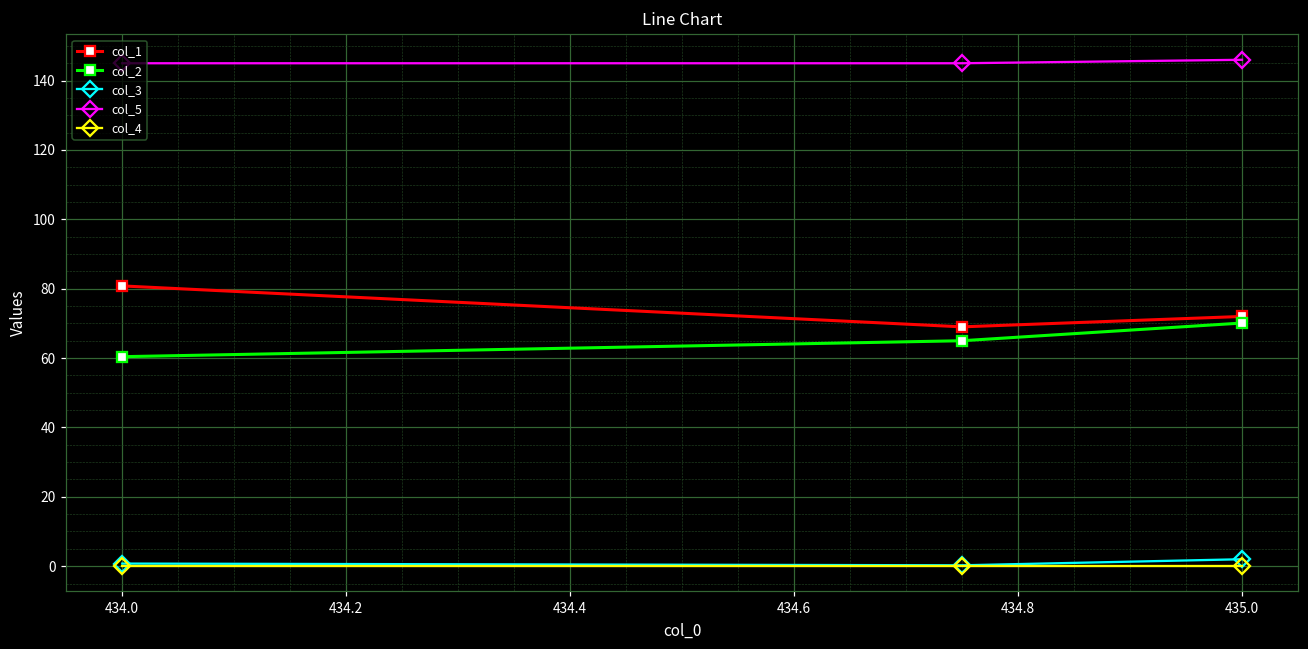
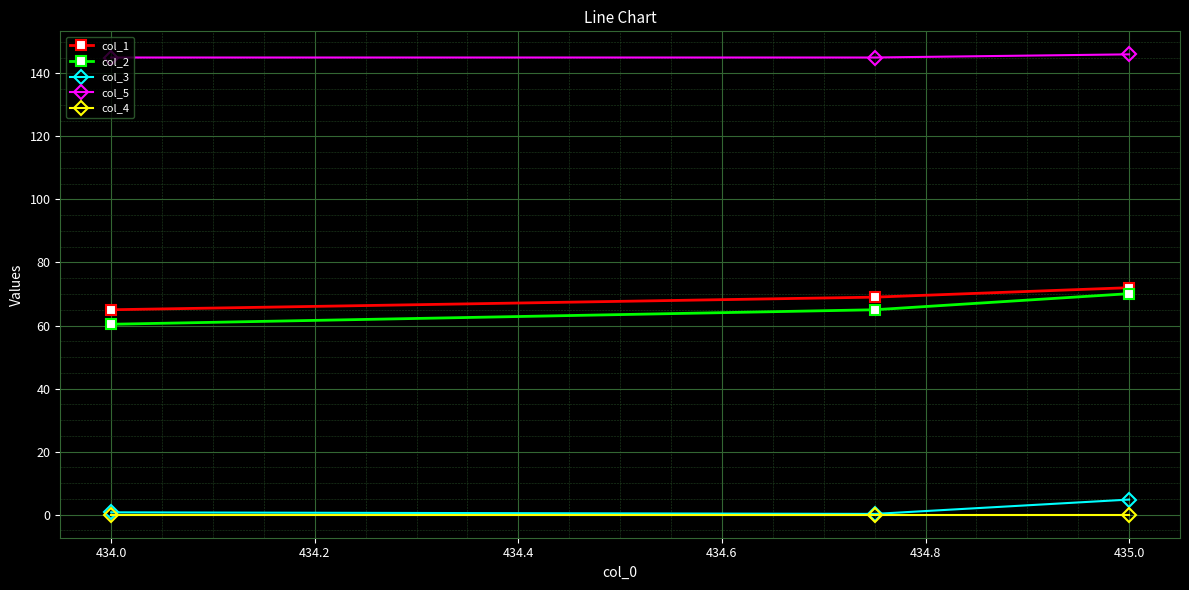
  {
    "col_1": {
-     "434.0": 81,
+     "434.0": 65,
      "435.0": 72
    },
    "col_2": {
      "434.0": 60,
      "435.0": 70
    },
    "col_3": {
-     "435.0": 2
+     "435.0": 5
    },
    "col_5": {
      "435.0": 146
    },
    "col_4": {
      "435.0": 0
    }
  }
